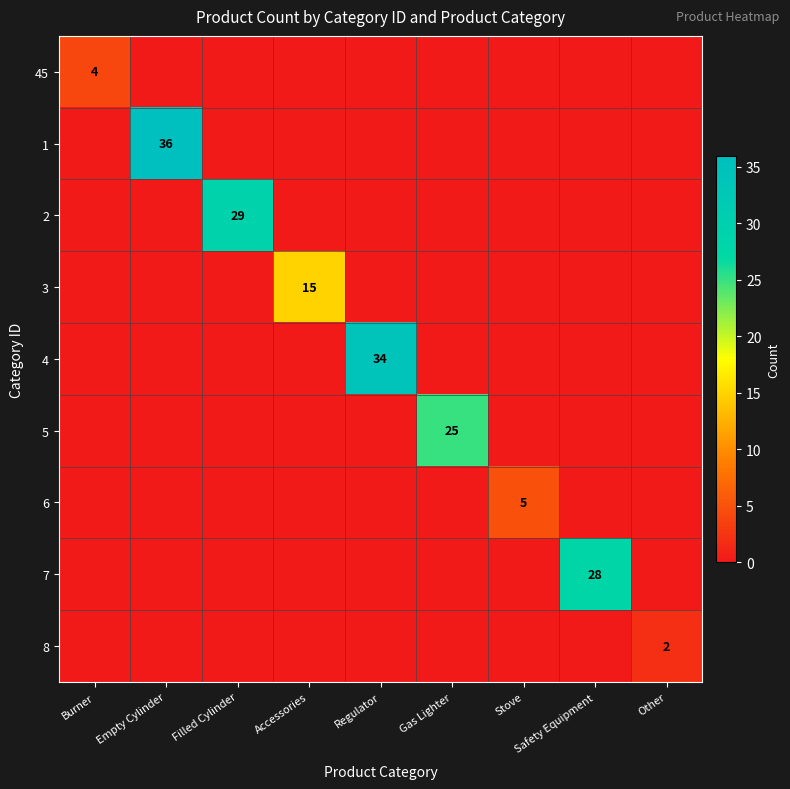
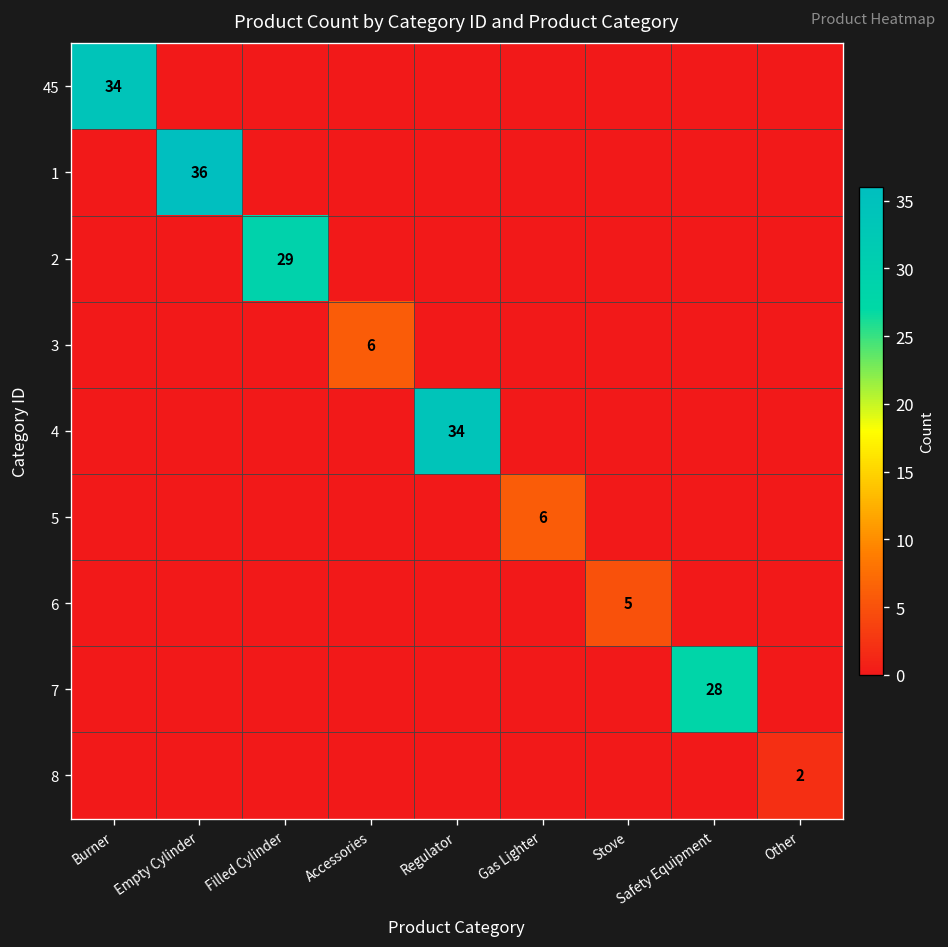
  {
    "45": {
-     "Burner": 4
+     "Burner": 34
    },
    "1": {
      "Empty Cylinder": 36
    },
    "2": {
      "Filled Cylinder": 29
    },
    "3": {
-     "Accessories": 15
+     "Accessories": 6
    },
    "4": {
      "Regulator": 34
    },
    "5": {
-     "Gas Lighter": 25
+     "Gas Lighter": 6
    },
    "6": {
      "Stove": 5
    },
    "7": {
      "Safety Equipment": 28
    },
    "8": {
      "Other": 2
    }
  }
